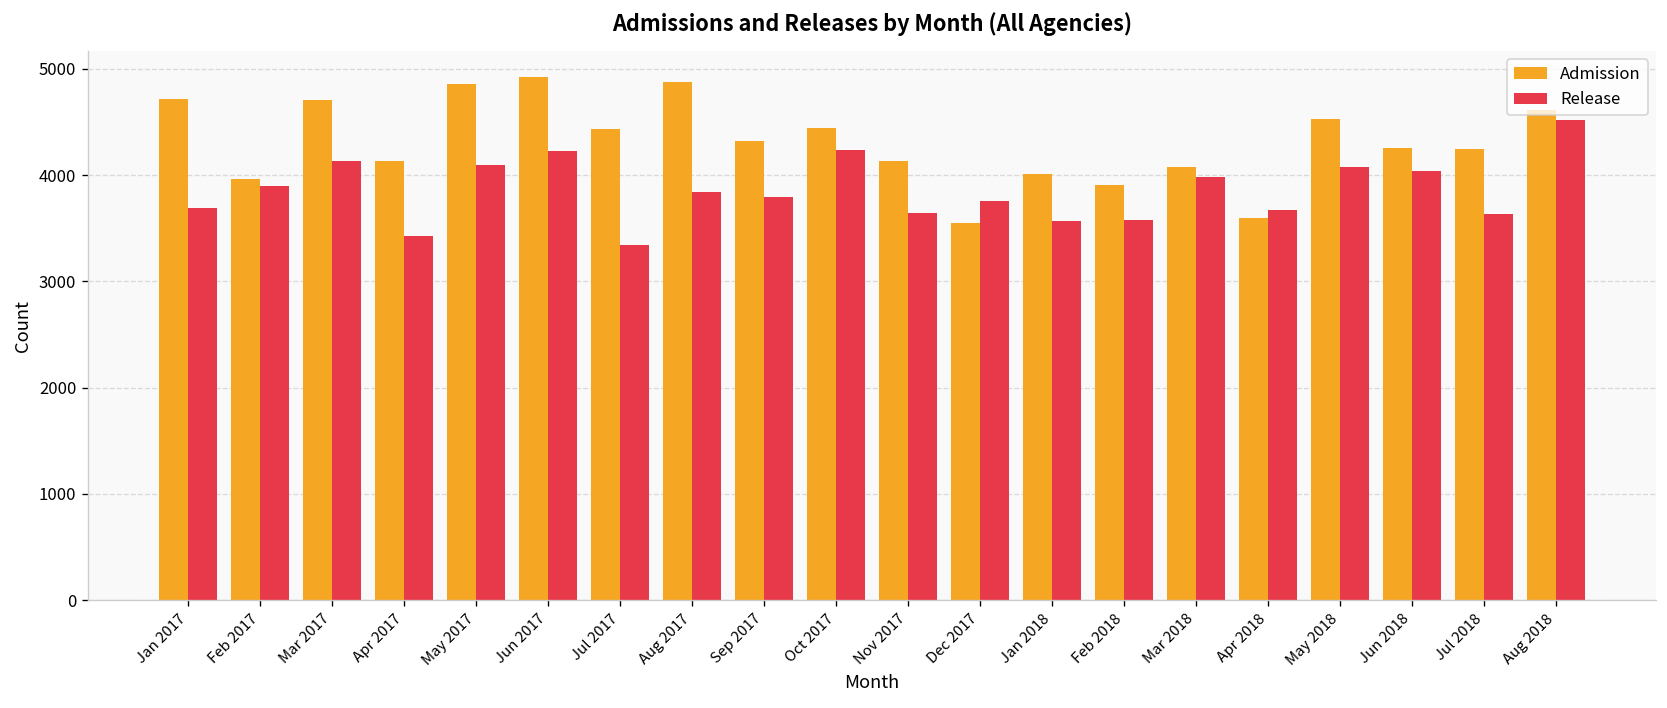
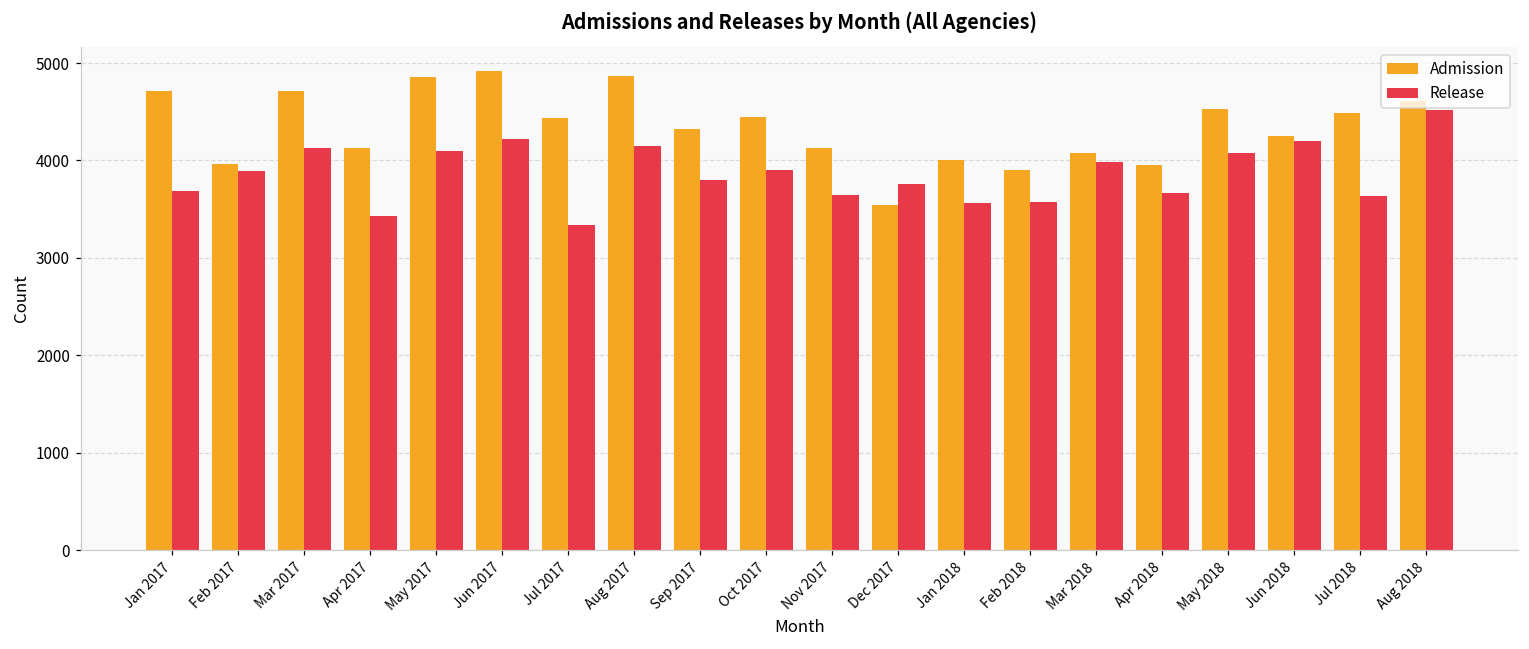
  {
    "Admission": {
      "Jan 2017": 4700,
      "Feb 2017": 4000,
      "Mar 2017": 4700,
      "Apr 2017": 4100,
      "May 2017": 4900,
      "Jun 2017": 4900,
      "Jul 2017": 4400,
      "Aug 2017": 4900,
      "Sep 2017": 4300,
      "Oct 2017": 4400,
      "Nov 2017": 4100,
      "Dec 2017": 3500,
      "Jan 2018": 4000,
      "Feb 2018": 3900,
      "Mar 2018": 4100,
-     "Apr 2018": 3600,
+     "Apr 2018": 3900,
      "May 2018": 4500,
      "Jun 2018": 4300,
-     "Jul 2018": 4200
+     "Jul 2018": 4500
    },
    "Release": {
      "Jan 2017": 3700,
      "Feb 2017": 3900,
      "Mar 2017": 4100,
      "Apr 2017": 3400,
      "May 2017": 4100,
      "Jun 2017": 4200,
      "Jul 2017": 3300,
-     "Aug 2017": 3800,
+     "Aug 2017": 4100,
      "Sep 2017": 3800,
-     "Oct 2017": 4200,
+     "Oct 2017": 3900,
      "Nov 2017": 3600,
      "Dec 2017": 3800,
      "Jan 2018": 3600,
      "Feb 2018": 3600,
      "Mar 2018": 4000,
      "Apr 2018": 3700,
      "May 2018": 4100,
-     "Jun 2018": 4000,
+     "Jun 2018": 4200,
      "Jul 2018": 3600,
      "Aug 2018": 4500
    }
  }
